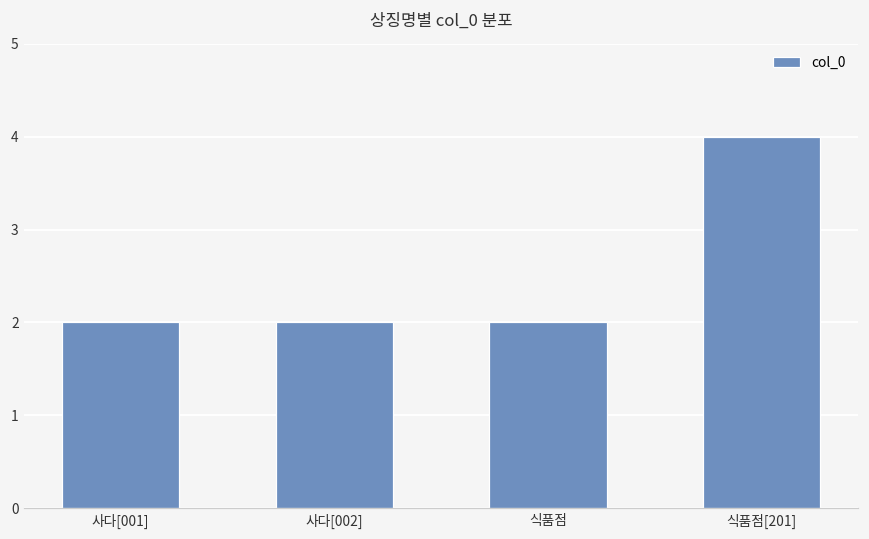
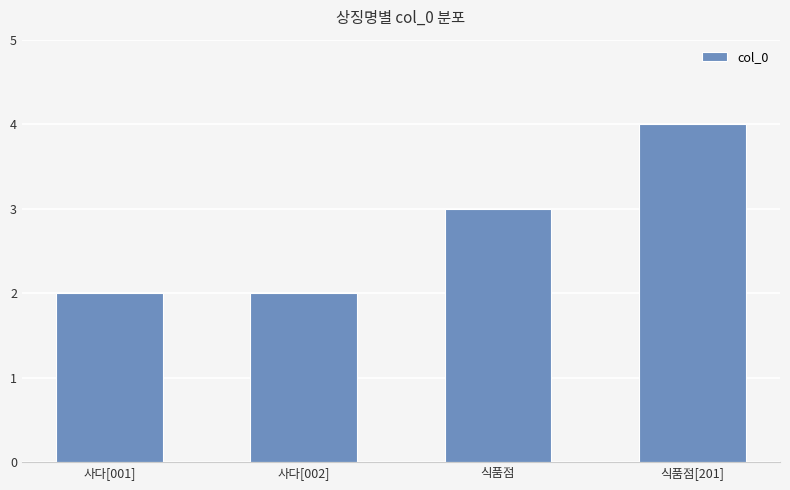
  {
    "사다[001]": 2,
    "사다[002]": 2,
-   "식품점": 2,
+   "식품점": 3,
    "식품점[201]": 4
  }
